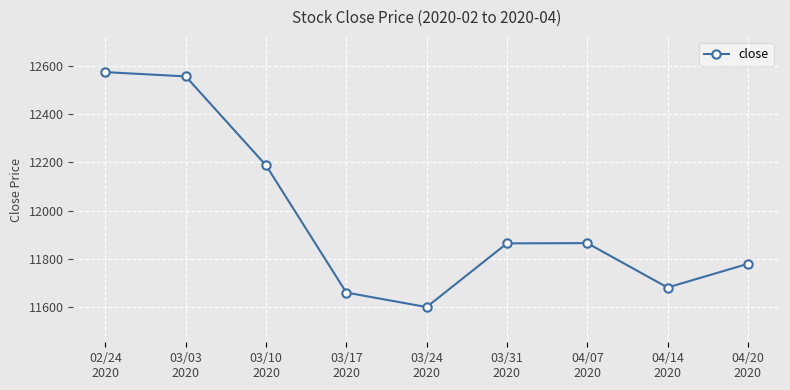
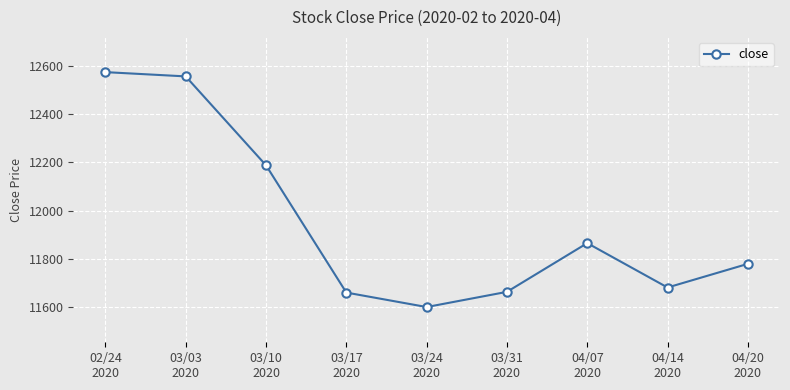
  {
    "02/24 2020": 12570,
    "03/03 2020": 12560,
    "03/10 2020": 12190,
    "03/17 2020": 11660,
    "03/24 2020": 11600,
-   "03/31 2020": 11860,
+   "03/31 2020": 11660,
    "04/07 2020": 11870,
    "04/14 2020": 11680,
    "04/20 2020": 11780
  }
